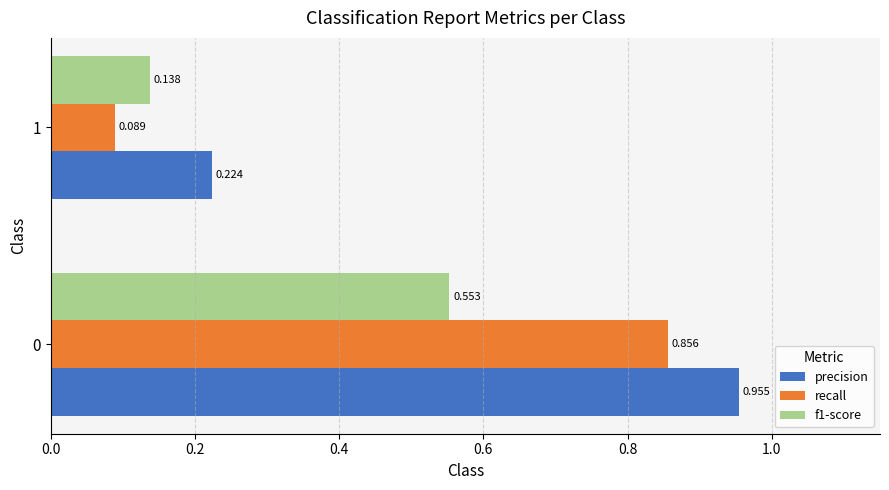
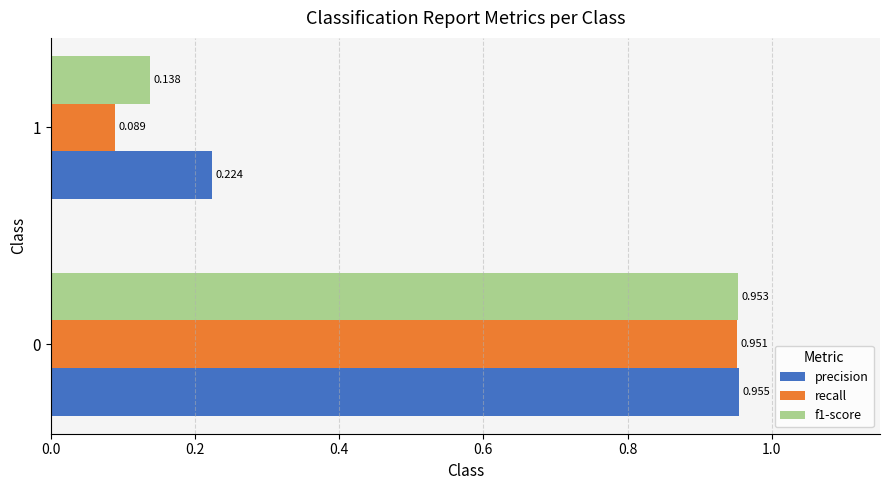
  {
    "precision": {
      "1": 0.224,
      "0": 0.955
    },
    "recall": {
      "1": 0.089,
-     "0": 0.856
+     "0": 0.951
    },
    "f1-score": {
      "1": 0.138,
-     "0": 0.553
+     "0": 0.953
    }
  }
